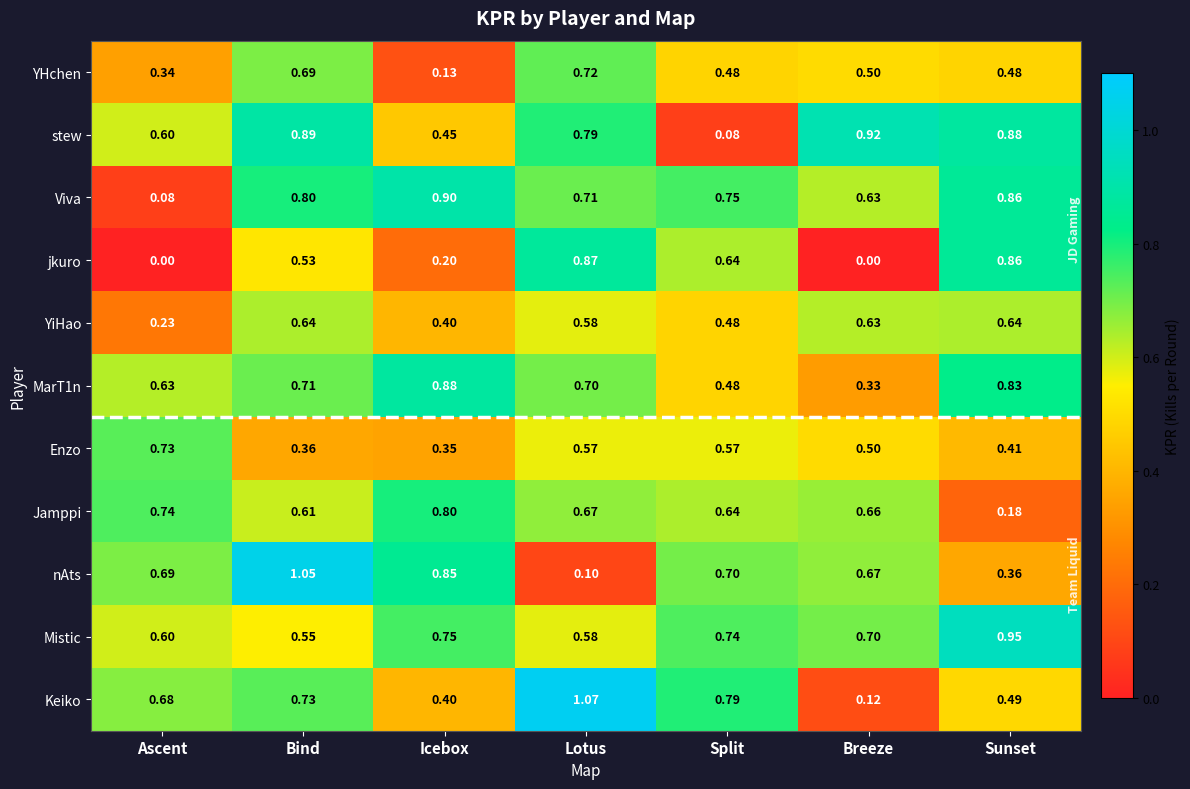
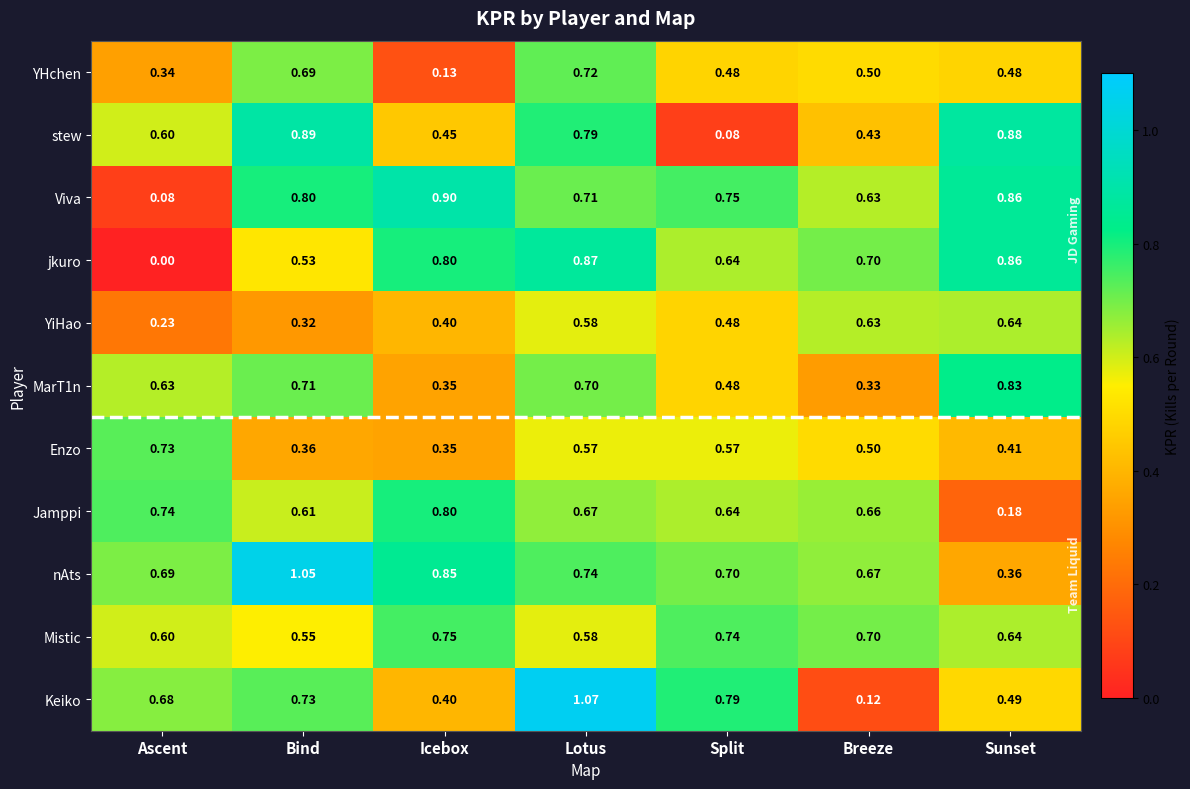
  {
    "YHchen": {
      "Ascent": 0.34,
      "Bind": 0.69,
      "Icebox": 0.13,
      "Lotus": 0.72,
      "Split": 0.48,
      "Breeze": 0.50,
      "Sunset": 0.48
    },
    "stew": {
      "Ascent": 0.60,
      "Bind": 0.89,
      "Icebox": 0.45,
      "Lotus": 0.79,
      "Split": 0.08,
-     "Breeze": 0.92,
+     "Breeze": 0.43,
      "Sunset": 0.88
    },
    "Viva": {
      "Ascent": 0.08,
      "Bind": 0.80,
      "Icebox": 0.90,
      "Lotus": 0.71,
      "Split": 0.75,
      "Breeze": 0.63
    },
    "jkuro": {
      "Ascent": 0.00,
      "Bind": 0.53,
-     "Icebox": 0.20,
+     "Icebox": 0.80,
      "Lotus": 0.87,
      "Split": 0.64,
-     "Breeze": 0.00,
+     "Breeze": 0.70,
      "Sunset": 0.86
    },
    "YiHao": {
      "Ascent": 0.23,
-     "Bind": 0.64,
+     "Bind": 0.32,
      "Icebox": 0.40,
      "Lotus": 0.58,
      "Split": 0.48,
      "Breeze": 0.63,
      "Sunset": 0.64
    },
    "MarT1n": {
      "Ascent": 0.63,
      "Bind": 0.71,
-     "Icebox": 0.88,
+     "Icebox": 0.35,
      "Lotus": 0.70,
      "Split": 0.48,
      "Breeze": 0.33,
      "Sunset": 0.83
    },
    "Enzo": {
      "Ascent": 0.73,
      "Bind": 0.36,
      "Icebox": 0.35,
      "Lotus": 0.57,
      "Split": 0.57,
      "Breeze": 0.50,
      "Sunset": 0.41
    },
    "Jamppi": {
      "Ascent": 0.74,
      "Bind": 0.61,
      "Icebox": 0.80,
      "Lotus": 0.67,
      "Split": 0.64,
      "Breeze": 0.66,
      "Sunset": 0.18
    },
    "nAts": {
      "Ascent": 0.69,
      "Bind": 1.05,
      "Icebox": 0.85,
-     "Lotus": 0.10,
+     "Lotus": 0.74,
      "Split": 0.70,
      "Breeze": 0.67
    },
    "Mistic": {
      "Ascent": 0.60,
      "Bind": 0.55,
      "Icebox": 0.75,
      "Lotus": 0.58,
      "Split": 0.74,
      "Breeze": 0.70,
-     "Sunset": 0.95
+     "Sunset": 0.64
    },
    "Keiko": {
      "Ascent": 0.68,
      "Bind": 0.73,
      "Icebox": 0.40,
      "Lotus": 1.07,
      "Split": 0.79,
      "Breeze": 0.12,
      "Sunset": 0.49
    }
  }
